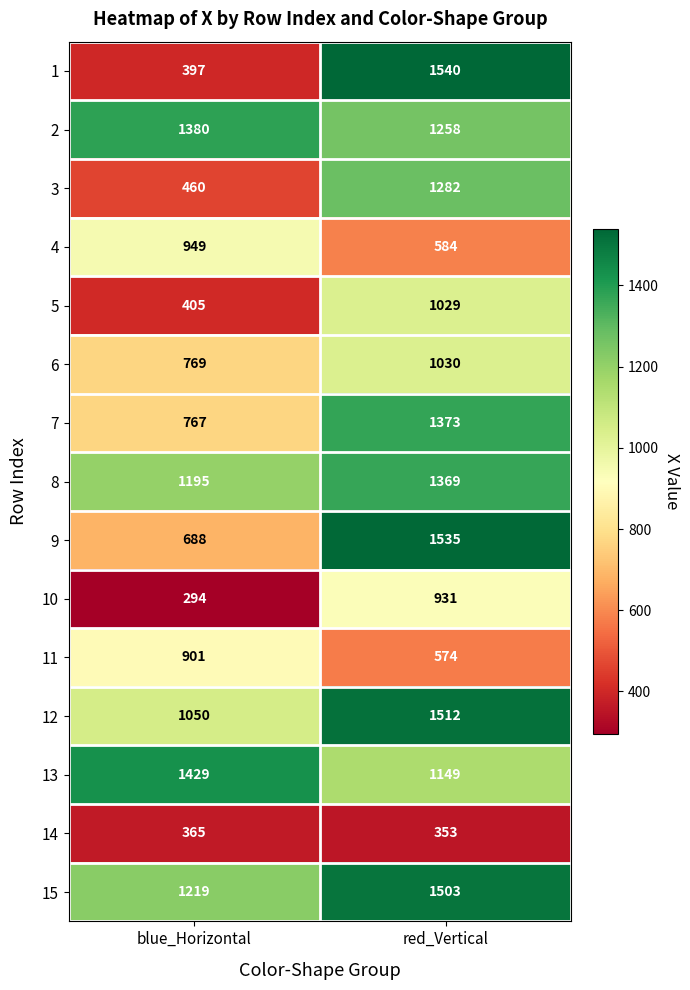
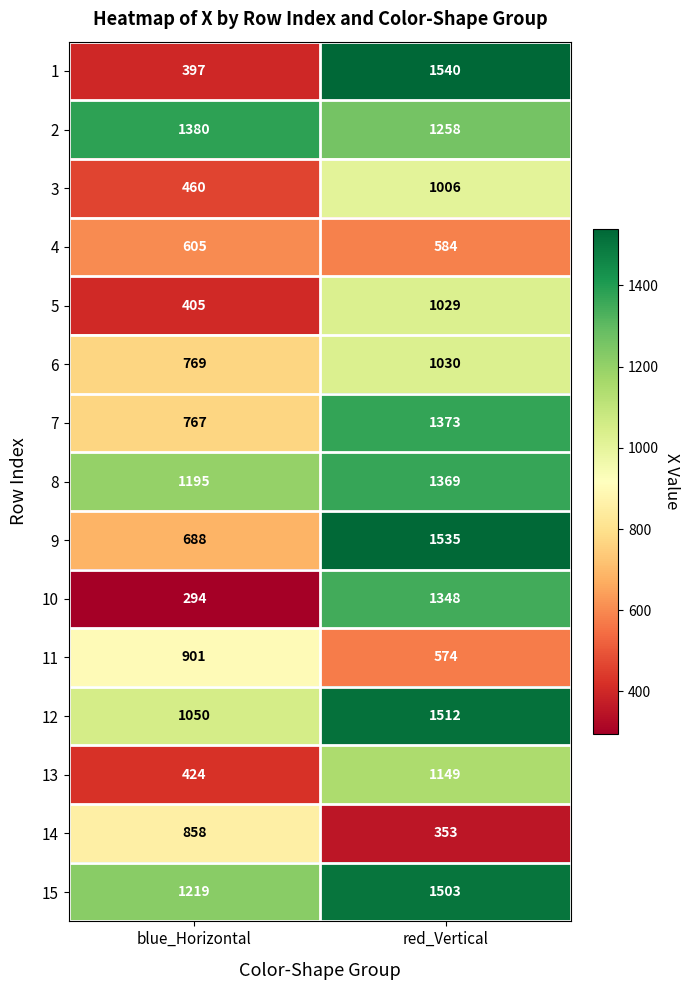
  {
    "1": {
      "blue_Horizontal": 397,
      "red_Vertical": 1540
    },
    "2": {
      "blue_Horizontal": 1380,
      "red_Vertical": 1258
    },
    "3": {
      "blue_Horizontal": 460,
-     "red_Vertical": 1282
+     "red_Vertical": 1006
    },
    "4": {
-     "blue_Horizontal": 949,
+     "blue_Horizontal": 605,
      "red_Vertical": 584
    },
    "5": {
      "blue_Horizontal": 405,
      "red_Vertical": 1029
    },
    "6": {
      "blue_Horizontal": 769,
      "red_Vertical": 1030
    },
    "7": {
      "blue_Horizontal": 767,
      "red_Vertical": 1373
    },
    "8": {
      "blue_Horizontal": 1195,
      "red_Vertical": 1369
    },
    "9": {
      "blue_Horizontal": 688,
      "red_Vertical": 1535
    },
    "10": {
      "blue_Horizontal": 294,
-     "red_Vertical": 931
+     "red_Vertical": 1348
    },
    "11": {
      "blue_Horizontal": 901,
      "red_Vertical": 574
    },
    "12": {
      "blue_Horizontal": 1050,
      "red_Vertical": 1512
    },
    "13": {
-     "blue_Horizontal": 1429,
+     "blue_Horizontal": 424,
      "red_Vertical": 1149
    },
    "14": {
-     "blue_Horizontal": 365,
+     "blue_Horizontal": 858,
      "red_Vertical": 353
    },
    "15": {
      "blue_Horizontal": 1219,
      "red_Vertical": 1503
    }
  }
